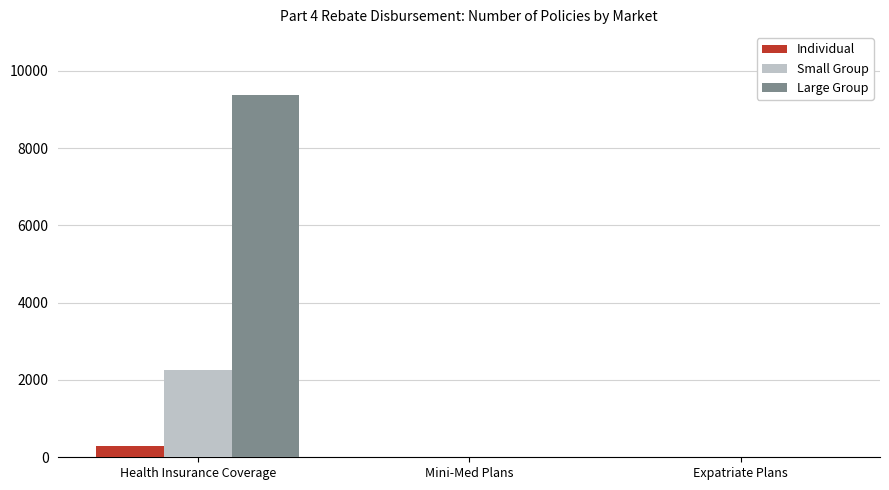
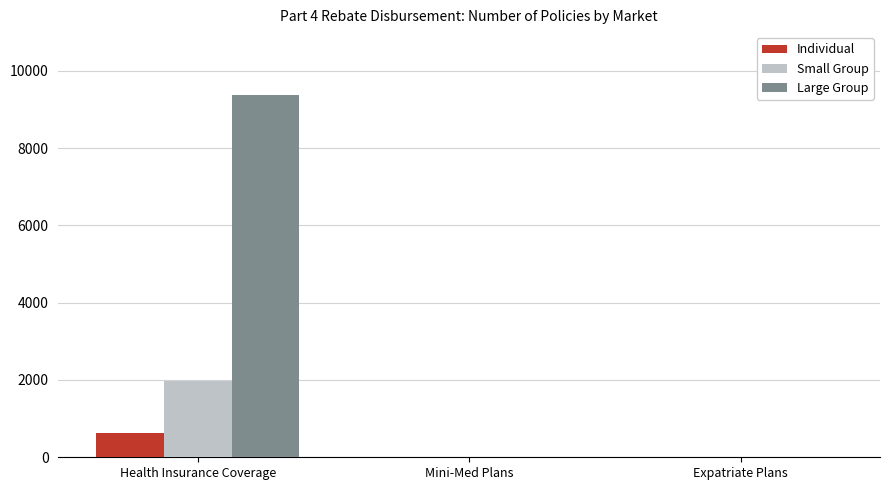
  {
    "Individual": {
-     "Health Insurance Coverage": 300,
+     "Health Insurance Coverage": 600,
      "Mini-Med Plans": 0,
      "Expatriate Plans": 0
    },
    "Small Group": {
-     "Health Insurance Coverage": 2300,
+     "Health Insurance Coverage": 2000,
      "Mini-Med Plans": 0,
      "Expatriate Plans": 0
    },
    "Large Group": {
      "Health Insurance Coverage": 9400,
      "Mini-Med Plans": 0,
      "Expatriate Plans": 0
    }
  }
